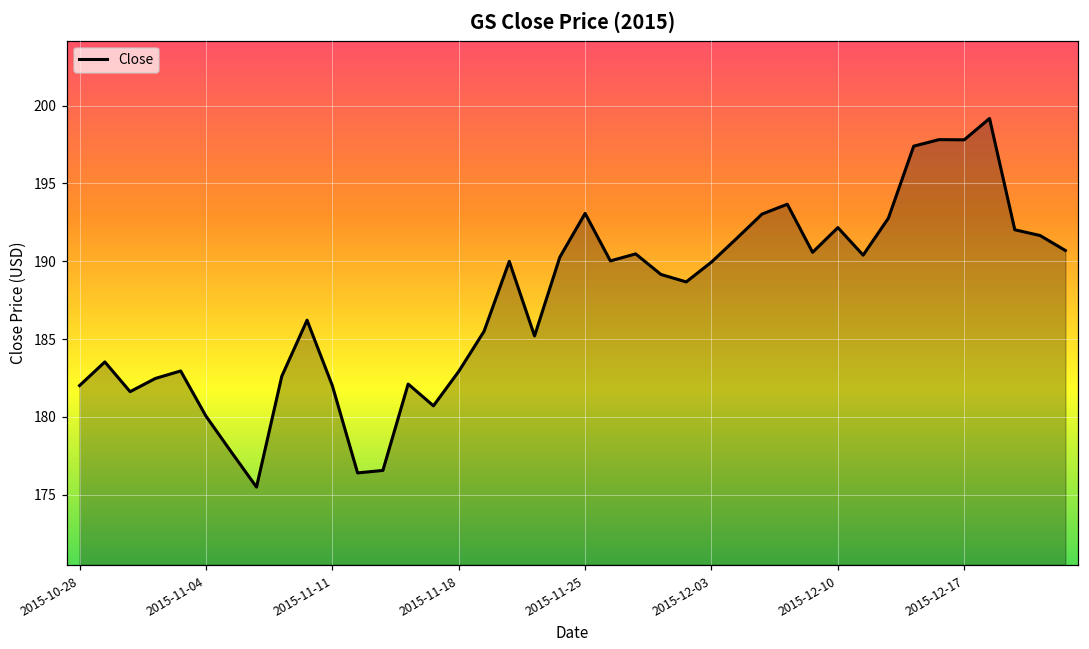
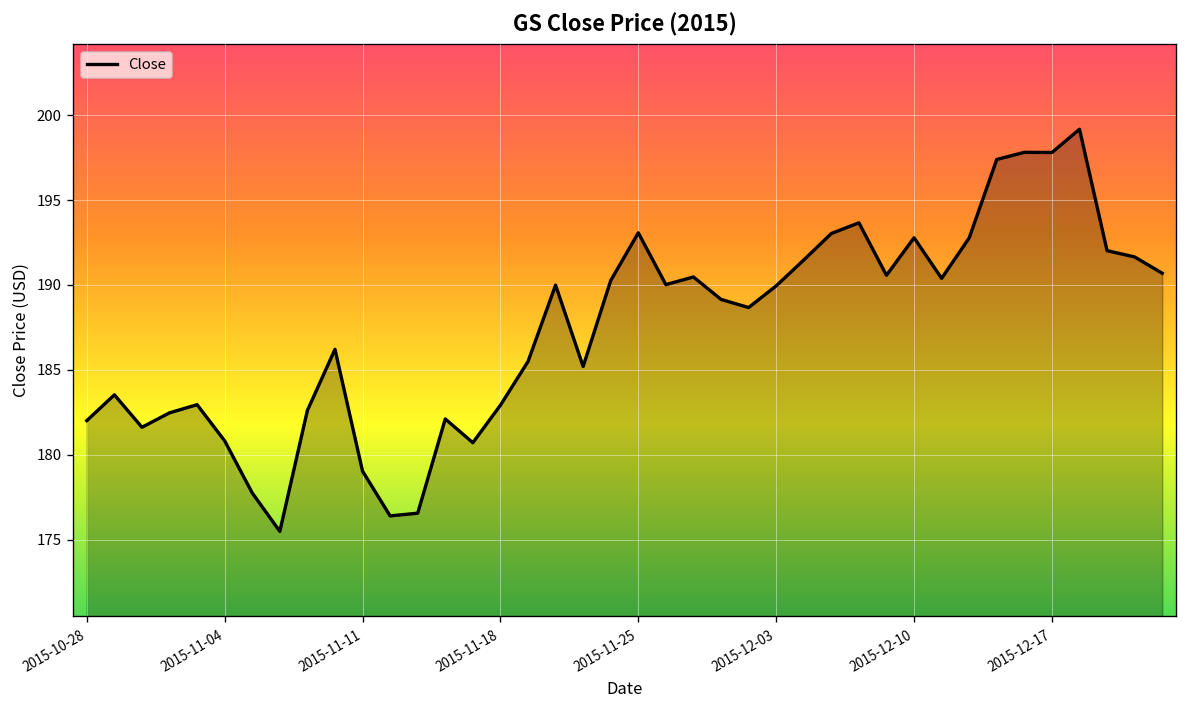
  {
    "2015-10-28": 182.0,
-   "2015-11-04": 180.1,
-   "2015-11-11": 182.0,
+   "2015-11-04": 180.8,
+   "2015-11-11": 179.0,
    "2015-11-18": 182.9,
    "2015-11-25": 193.1,
    "2015-12-03": 189.9,
-   "2015-12-10": 192.2,
+   "2015-12-10": 192.8,
    "2015-12-17": 197.8
  }
